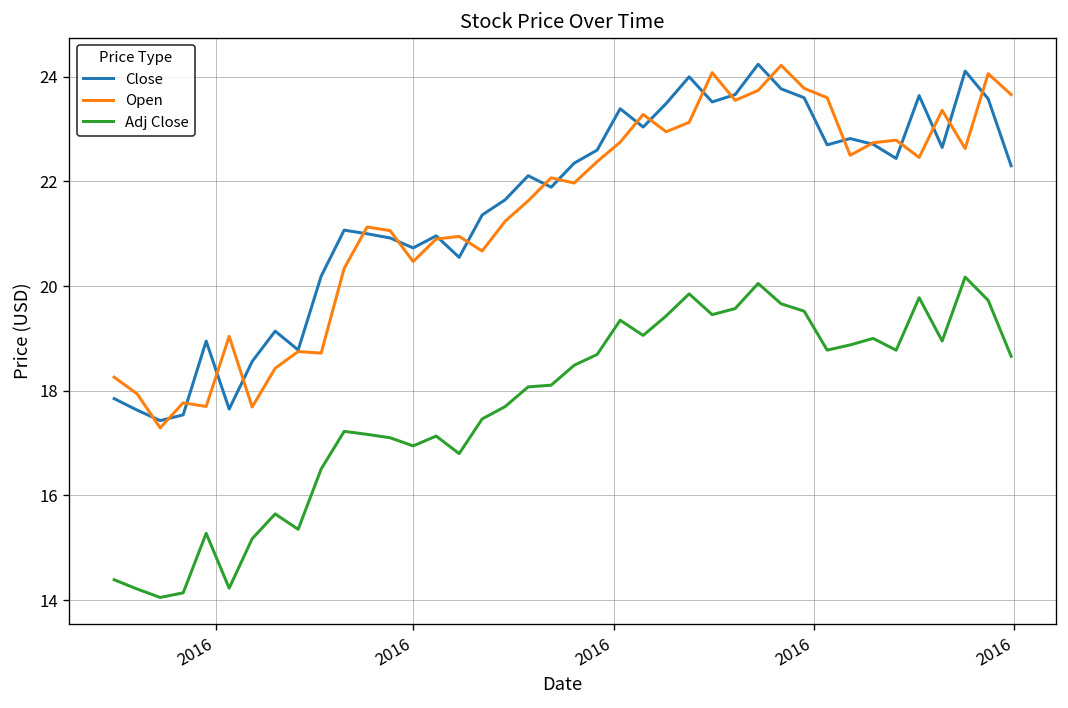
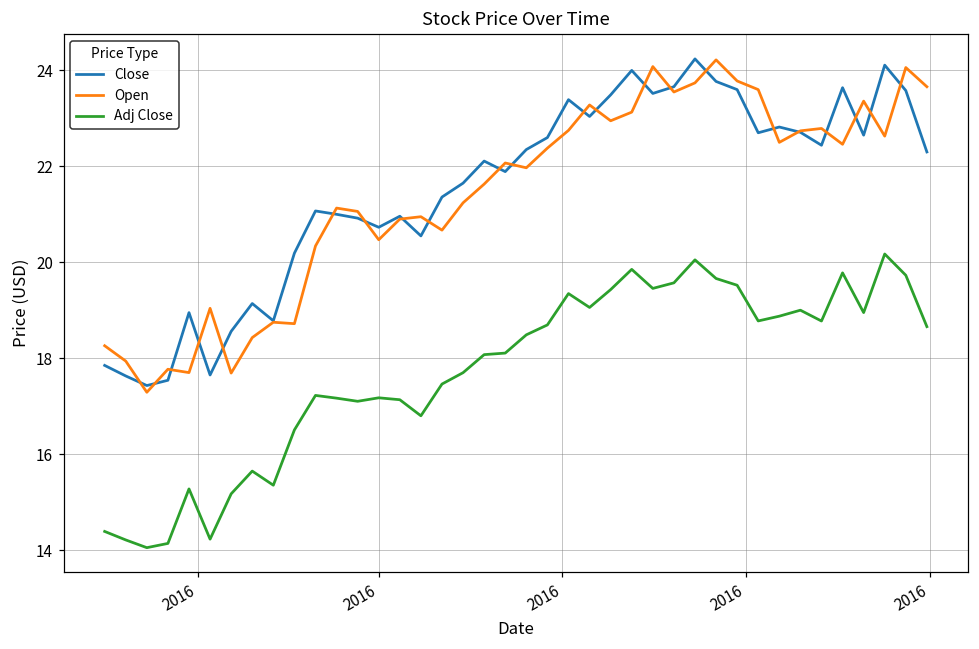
  {
    "Close": {
      "2016": 20.7
    },
    "Open": {
      "2016": 20.5
    },
    "Adj Close": {
-     "2016": 16.9
+     "2016": 17.2
    }
  }
